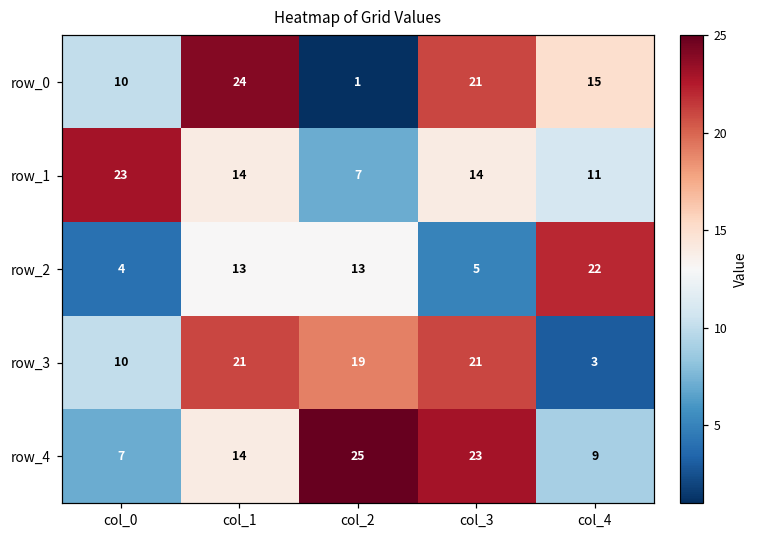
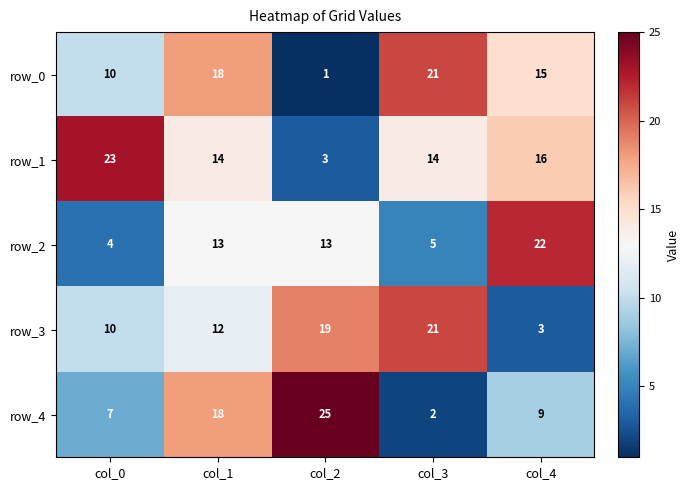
  {
    "row_0": {
      "col_0": 10,
-     "col_1": 24,
+     "col_1": 18,
      "col_2": 1,
      "col_3": 21,
      "col_4": 15
    },
    "row_1": {
      "col_0": 23,
      "col_1": 14,
-     "col_2": 7,
+     "col_2": 3,
      "col_3": 14,
-     "col_4": 11
+     "col_4": 16
    },
    "row_2": {
      "col_0": 4,
      "col_1": 13,
      "col_2": 13,
      "col_3": 5,
      "col_4": 22
    },
    "row_3": {
      "col_0": 10,
-     "col_1": 21,
+     "col_1": 12,
      "col_2": 19,
      "col_3": 21,
      "col_4": 3
    },
    "row_4": {
      "col_0": 7,
-     "col_1": 14,
+     "col_1": 18,
      "col_2": 25,
-     "col_3": 23,
+     "col_3": 2,
      "col_4": 9
    }
  }
